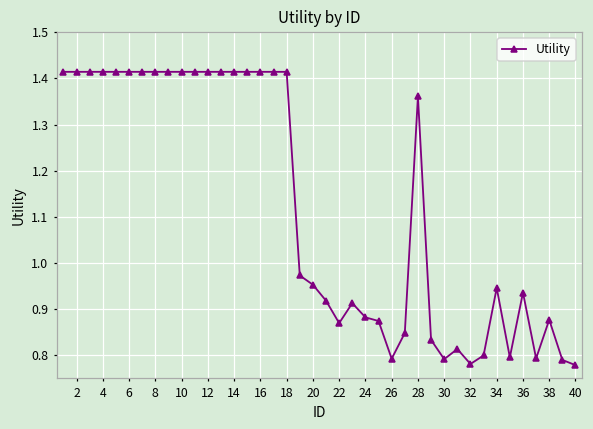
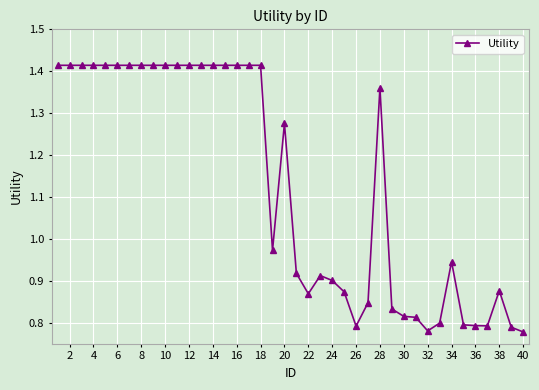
  {
    "2": 1.41,
    "4": 1.41,
    "6": 1.41,
    "8": 1.41,
    "10": 1.41,
    "12": 1.41,
    "14": 1.41,
    "16": 1.41,
    "18": 1.41,
-   "20": 0.95,
+   "20": 1.28,
    "22": 0.87,
-   "24": 0.88,
+   "24": 0.90,
    "26": 0.79,
    "28": 1.36,
-   "30": 0.79,
+   "30": 0.82,
    "32": 0.78,
    "34": 0.95,
-   "36": 0.94,
+   "36": 0.79,
    "38": 0.88,
    "40": 0.78
  }
